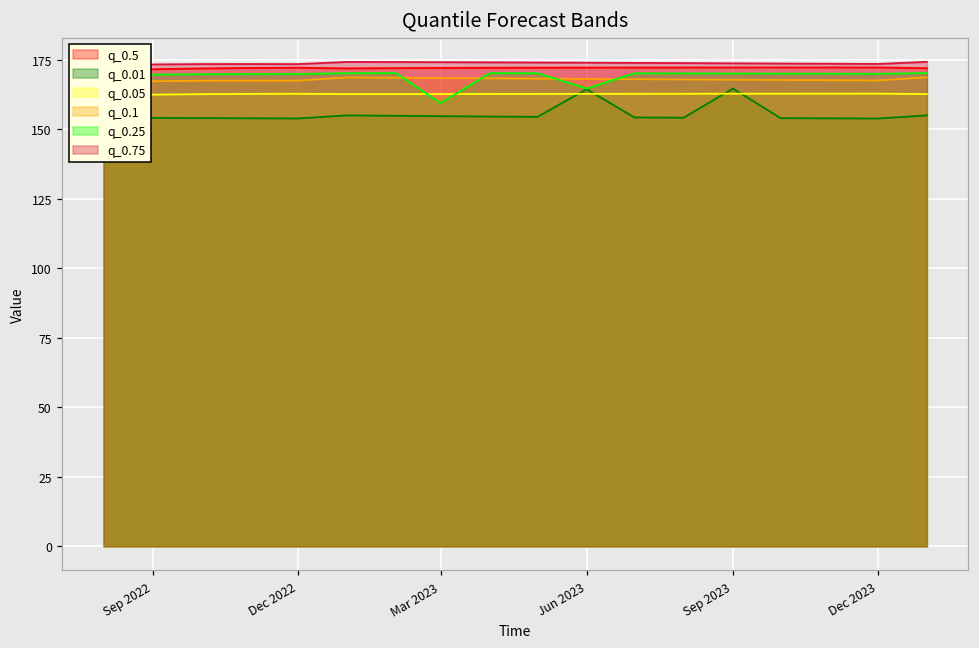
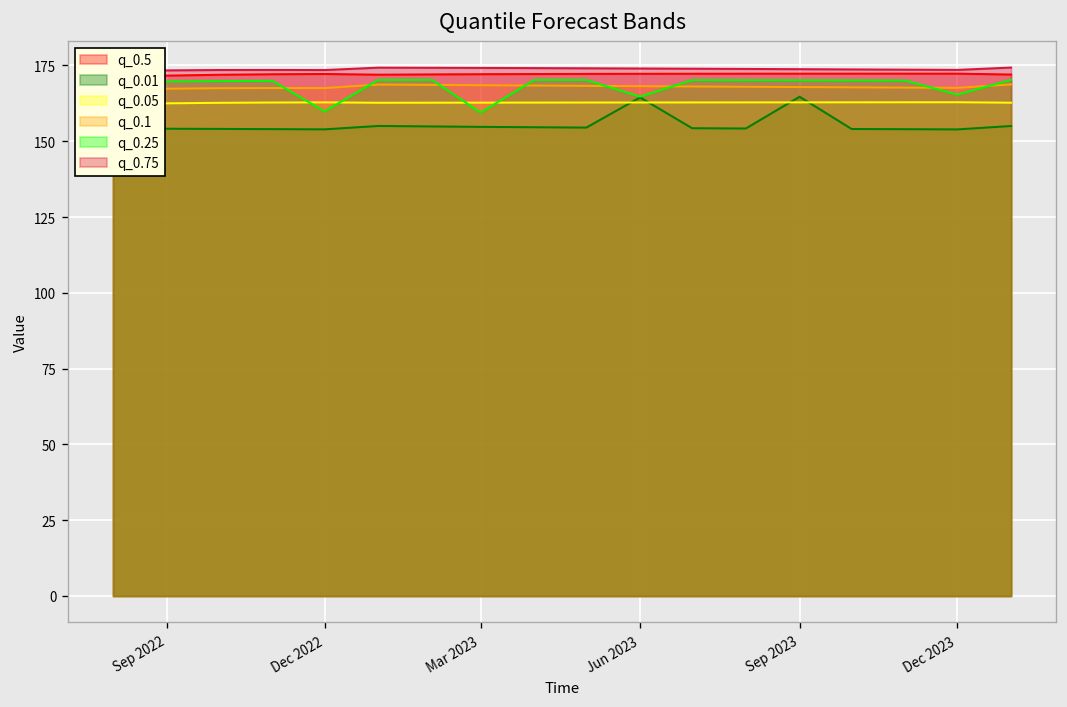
  {
    "q_0.01": {
      "Sep 2022": 154,
      "Dec 2022": 154,
      "Mar 2023": 155,
      "Sep 2023": 165,
      "Dec 2023": 154
    },
    "q_0.25": {
      "Sep 2022": 170,
-     "Dec 2022": 170,
+     "Dec 2022": 160,
      "Mar 2023": 159,
      "Sep 2023": 170,
-     "Dec 2023": 170
+     "Dec 2023": 165
    }
  }
